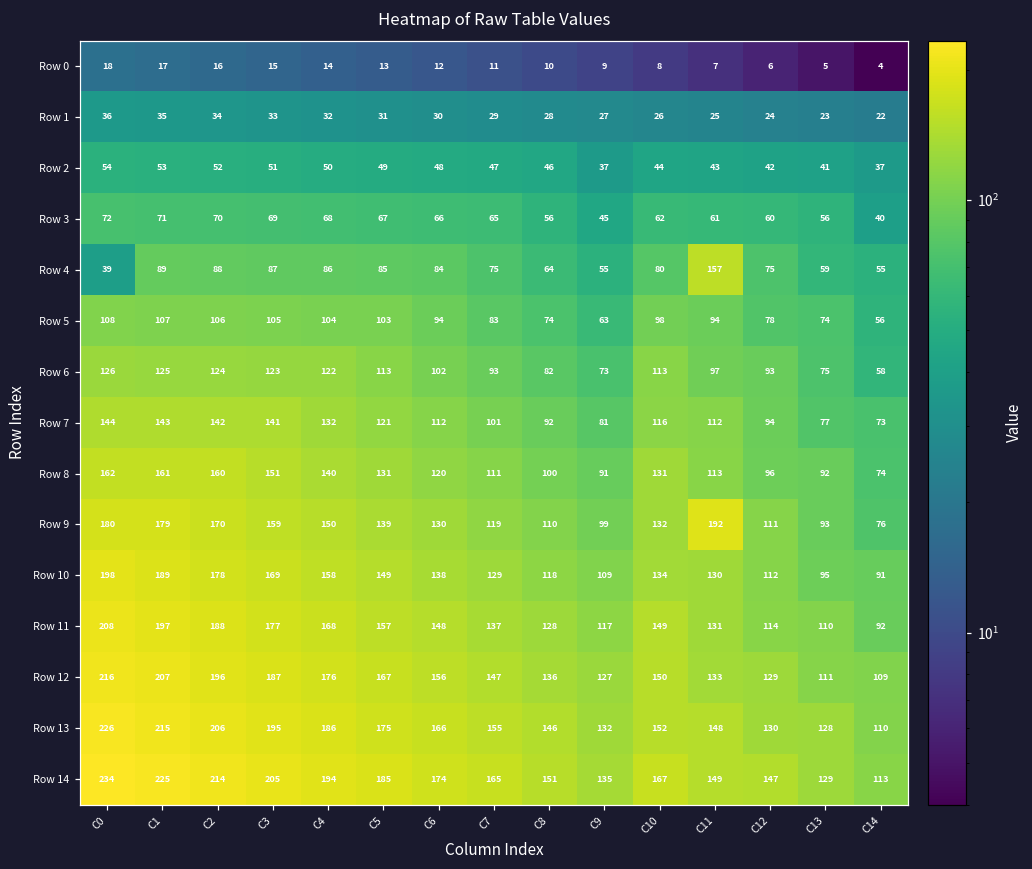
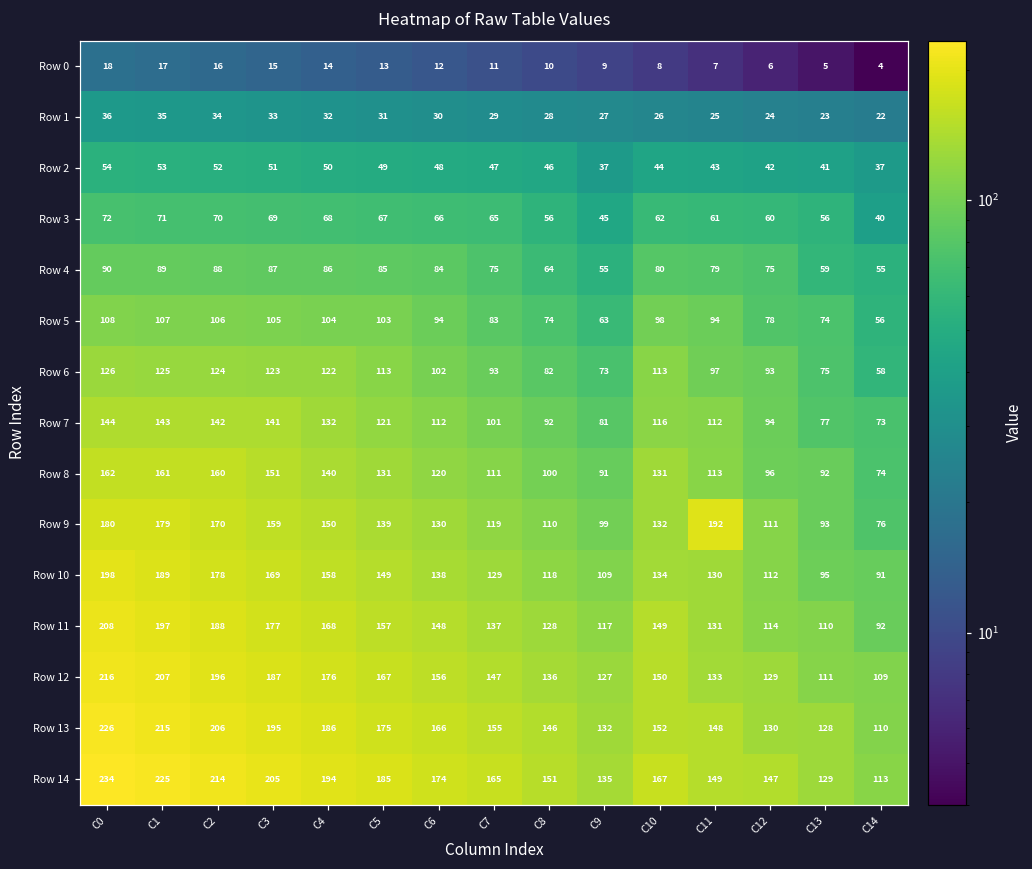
  {
    "Row 4": {
-     "C0": 39,
+     "C0": 90,
      "C1": 89,
      "C2": 88,
      "C3": 87,
      "C4": 86,
      "C5": 85,
      "C6": 84,
      "C7": 75,
      "C8": 64,
      "C9": 55,
      "C10": 80,
-     "C11": 157,
+     "C11": 79,
      "C12": 75,
      "C13": 59,
      "C14": 55
    }
  }
